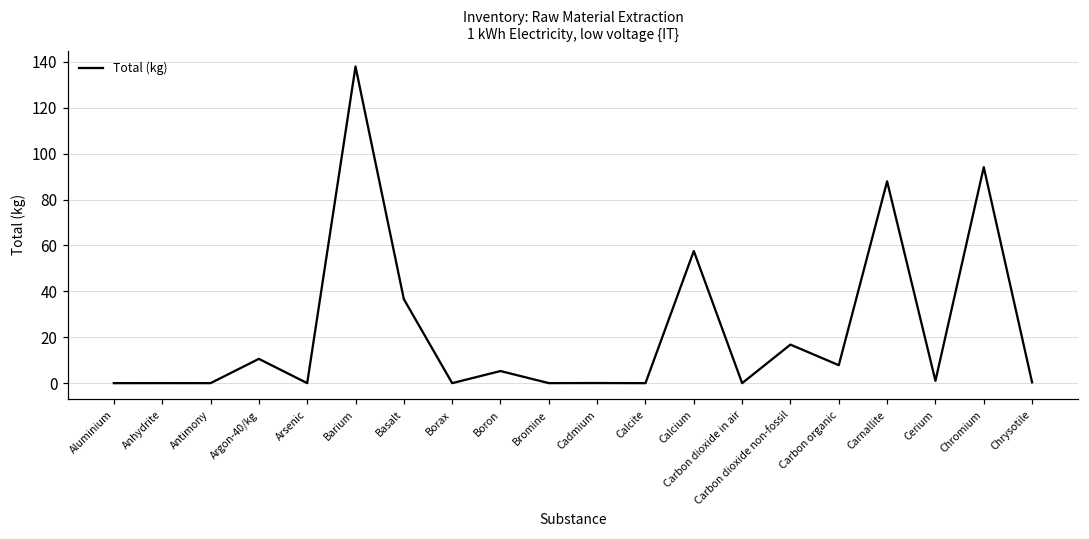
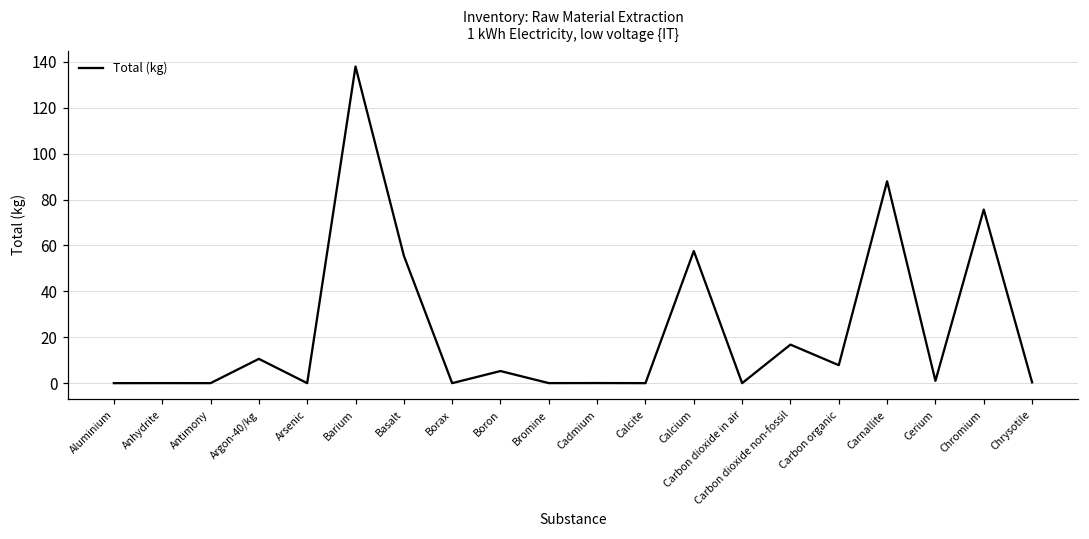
  {
    "Aluminium": 0,
    "Anhydrite": 0,
    "Antimony": 0,
    "Argon-40/kg": 11,
    "Arsenic": 0,
    "Barium": 138,
-   "Basalt": 37,
+   "Basalt": 56,
    "Borax": 0,
    "Boron": 5,
    "Bromine": 0,
    "Cadmium": 0,
    "Calcite": 0,
    "Calcium": 58,
    "Carbon dioxide in air": 0,
    "Carbon dioxide non-fossil": 17,
    "Carbon organic": 8,
    "Carnallite": 88,
    "Cerium": 1,
-   "Chromium": 94,
+   "Chromium": 76,
    "Chrysotile": 0
  }
